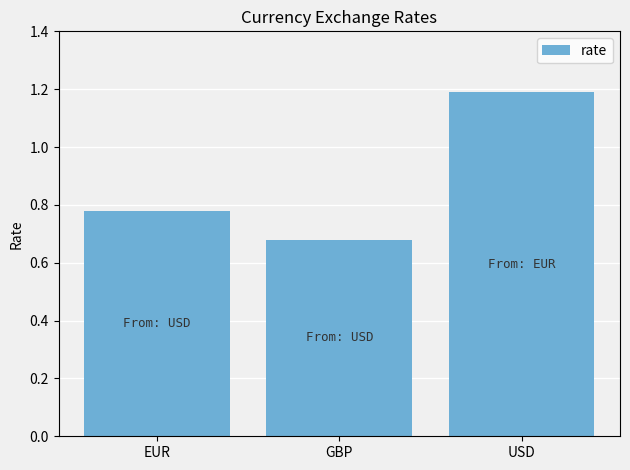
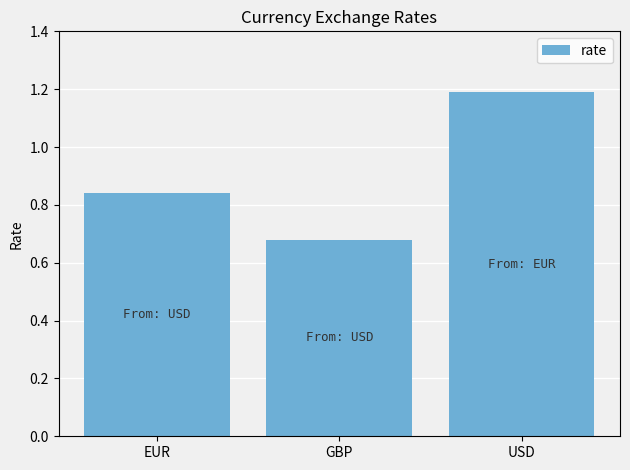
  {
-   "EUR": 0.78,
+   "EUR": 0.84,
    "GBP": 0.68,
    "USD": 1.19
  }
